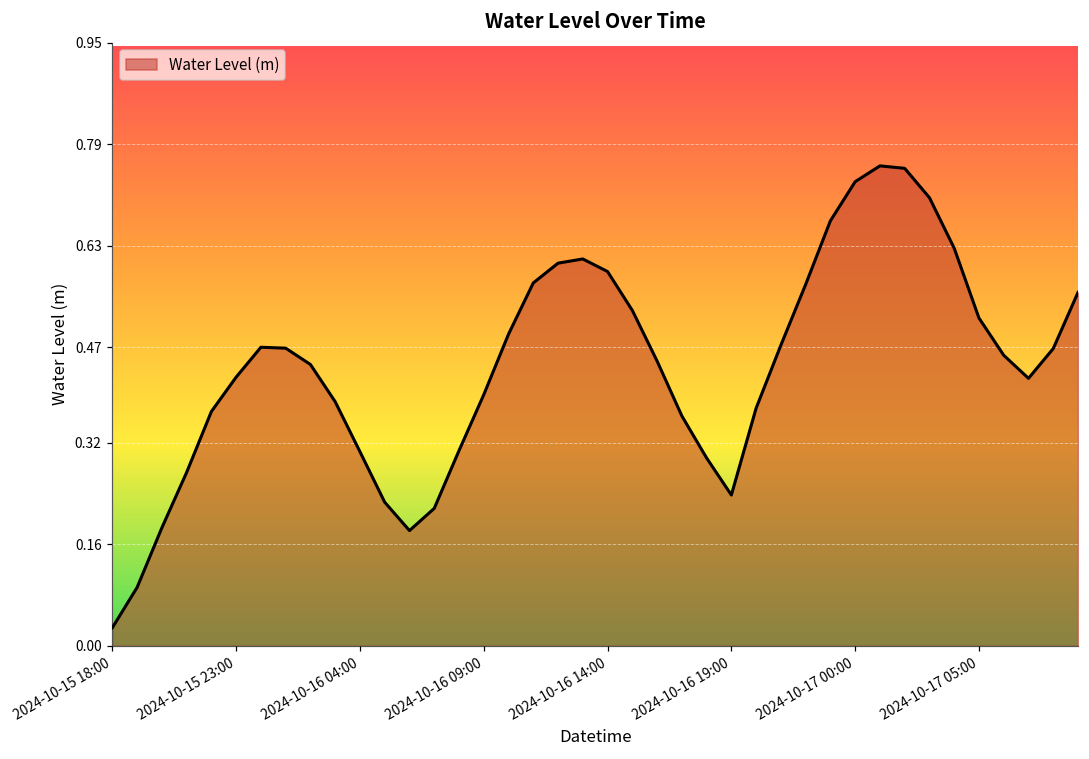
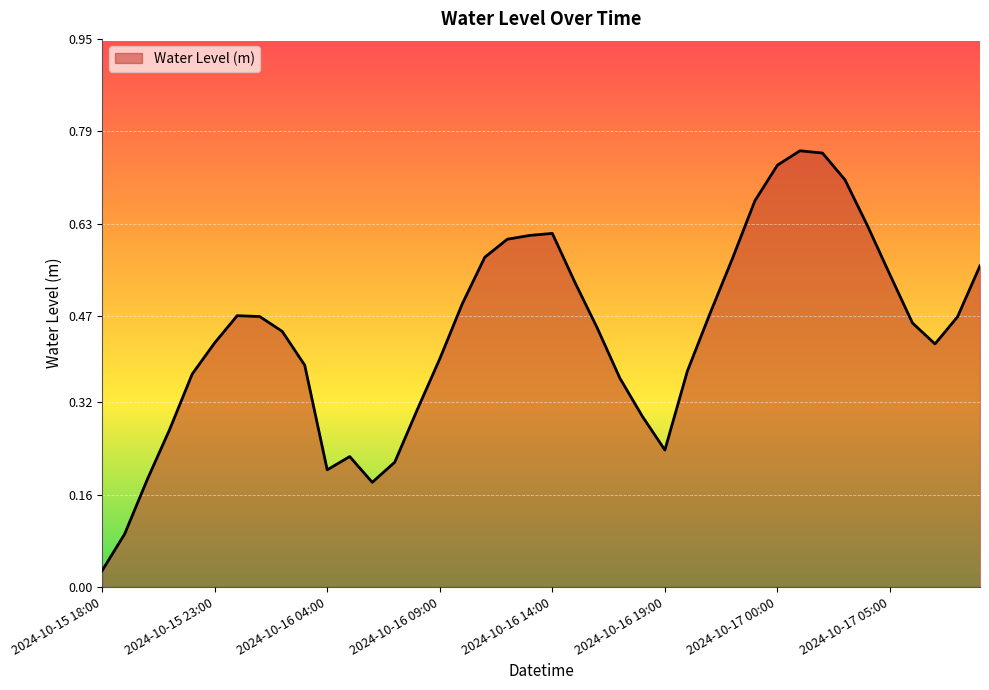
  {
    "2024-10-15 18:00": 0.03,
    "2024-10-15 23:00": 0.42,
-   "2024-10-16 04:00": 0.31,
+   "2024-10-16 04:00": 0.20,
    "2024-10-16 09:00": 0.40,
-   "2024-10-16 14:00": 0.59,
+   "2024-10-16 14:00": 0.61,
    "2024-10-16 19:00": 0.24,
    "2024-10-17 00:00": 0.73,
-   "2024-10-17 05:00": 0.52
+   "2024-10-17 05:00": 0.54
  }
